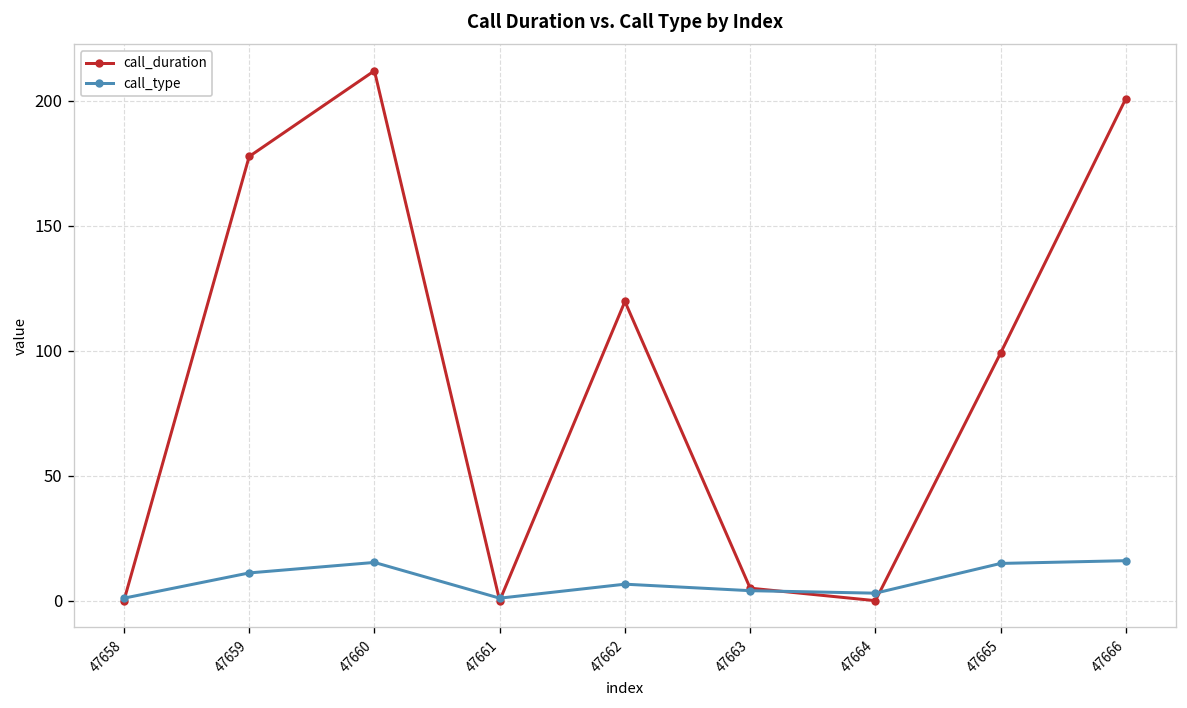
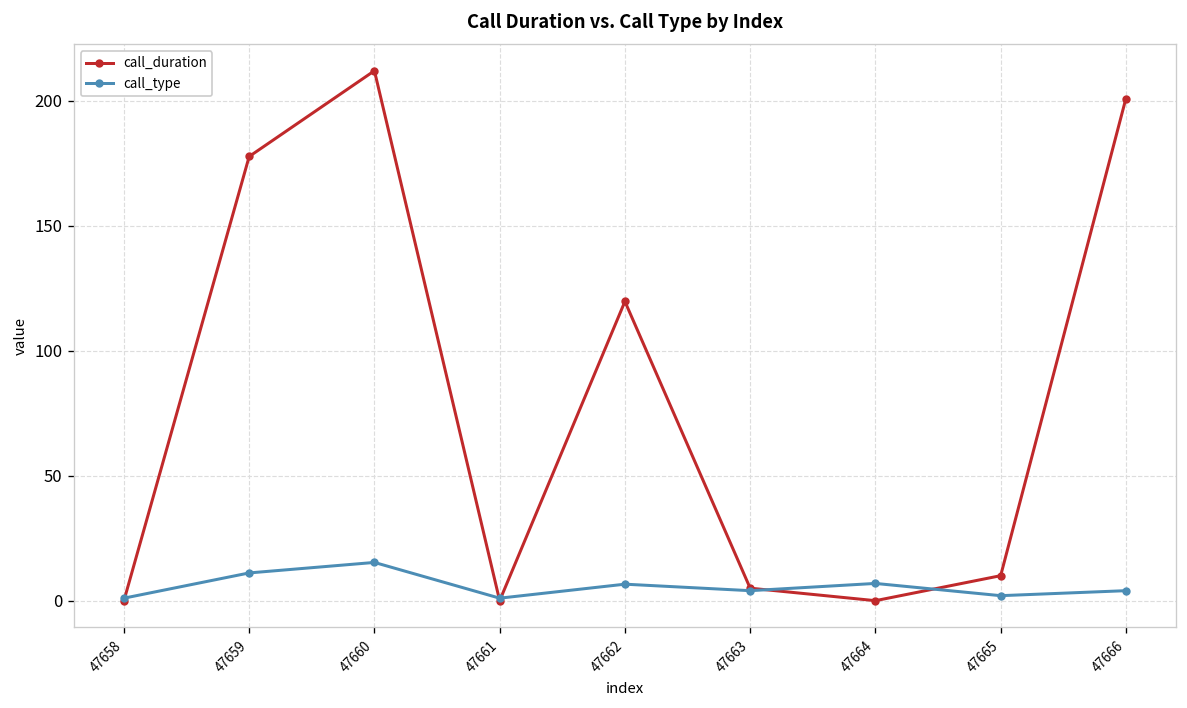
  {
    "call_duration": {
      "47659": 178,
      "47660": 212,
      "47662": 120,
      "47664": 0,
-     "47665": 99,
+     "47665": 10,
      "47666": 201
    },
    "call_type": {
      "47659": 11,
      "47660": 15,
      "47662": 7,
-     "47664": 3,
-     "47665": 15,
-     "47666": 16
+     "47664": 7,
+     "47665": 2,
+     "47666": 4
    }
  }
